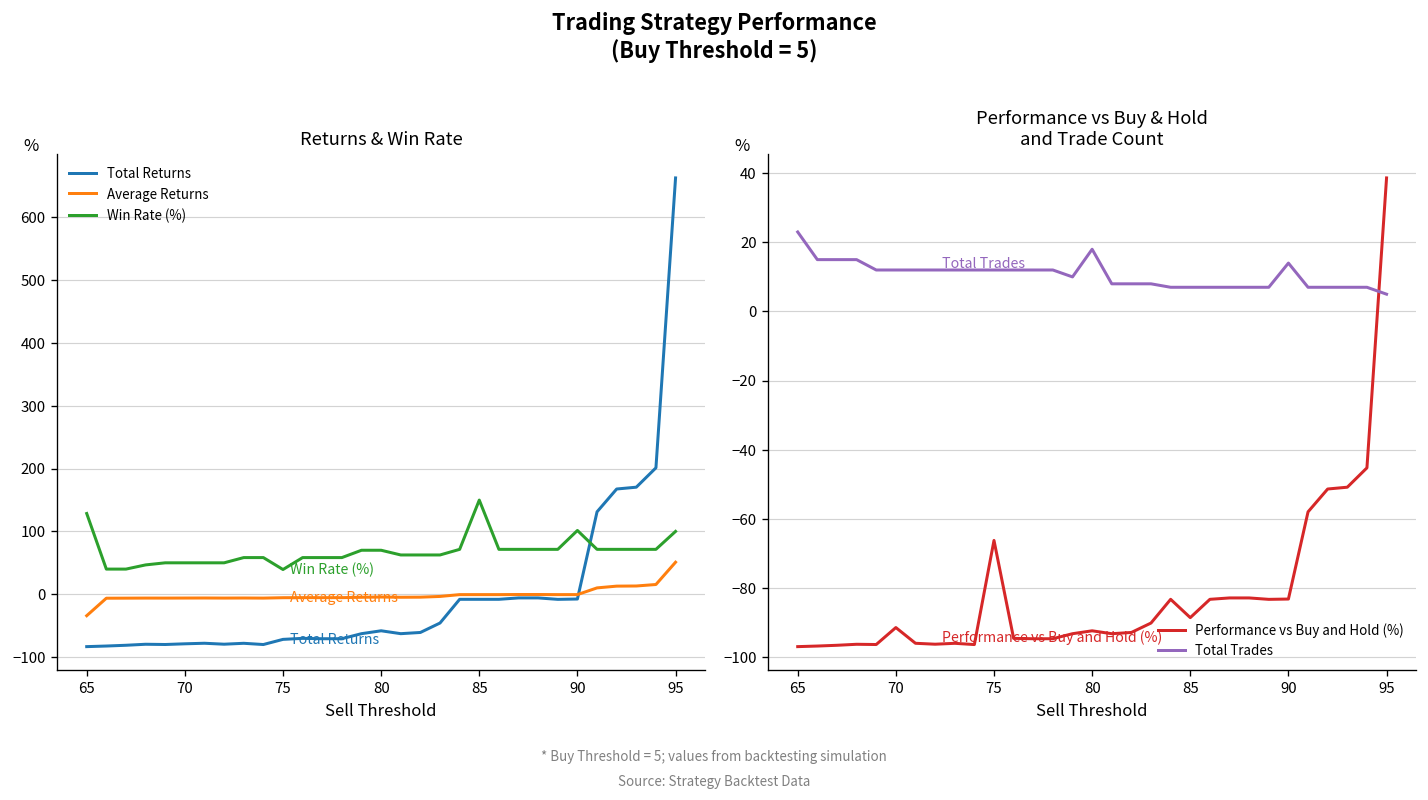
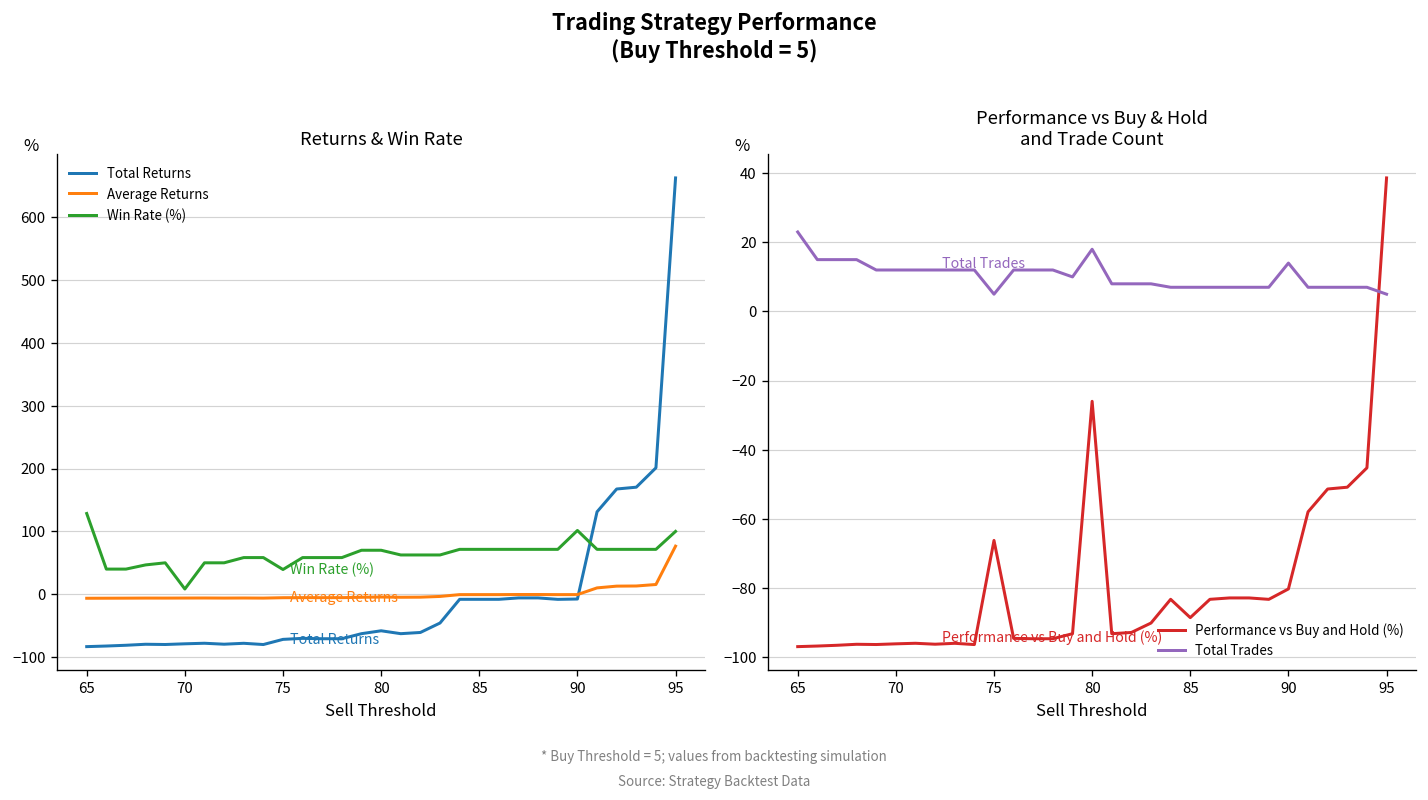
  {
    "Returns & Win Rate": {
      "Total Returns": {
        "65": -80,
        "70": -80,
        "75": -70,
        "80": -60,
        "85": -10,
        "90": -10,
        "95": 660
      },
      "Average Returns": {
-       "65": -30,
+       "65": -10,
        "70": -10,
        "75": -10,
        "80": 0,
        "85": 0,
        "90": 0,
-       "95": 50
+       "95": 80
      },
      "Win Rate (%)": {
        "65": 130,
-       "70": 50,
+       "70": 10,
        "75": 40,
        "80": 70,
-       "85": 150,
+       "85": 70,
        "90": 100,
        "95": 100
      }
    },
    "Performance vs Buy & Hold and Trade Count": {
      "Performance vs Buy and Hold (%)": {
        "65": -97,
-       "70": -91,
+       "70": -96,
        "75": -66,
-       "80": -92,
+       "80": -26,
        "85": -89,
-       "90": -83,
+       "90": -80,
        "95": 39
      },
      "Total Trades": {
        "65": 23,
        "70": 12,
-       "75": 12,
+       "75": 5,
        "80": 18,
        "85": 7,
        "90": 14,
        "95": 5
      }
    }
  }
